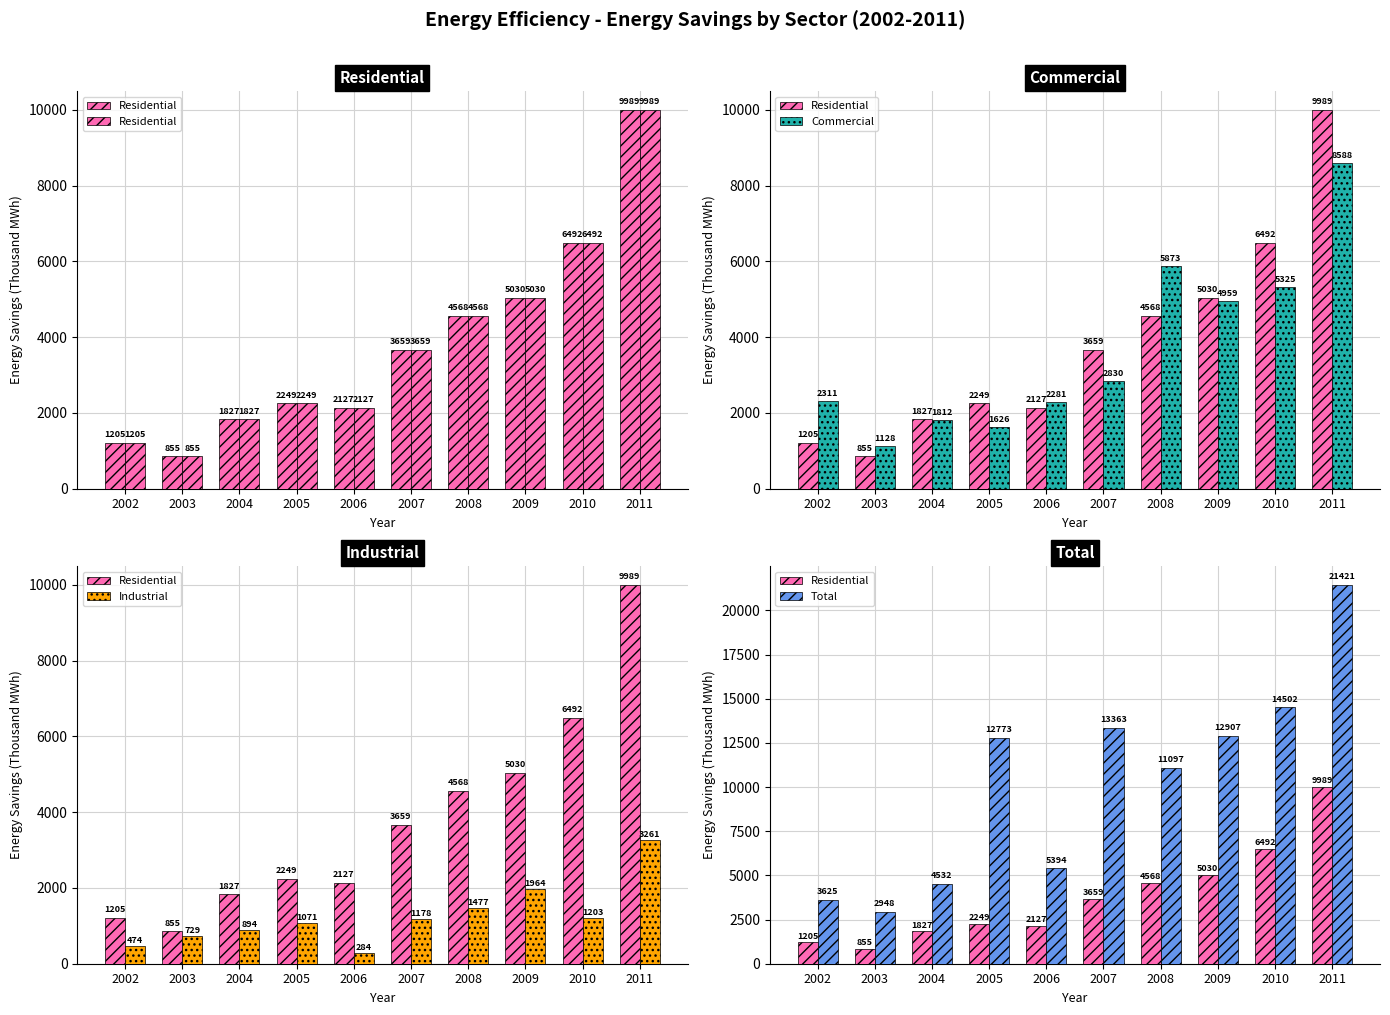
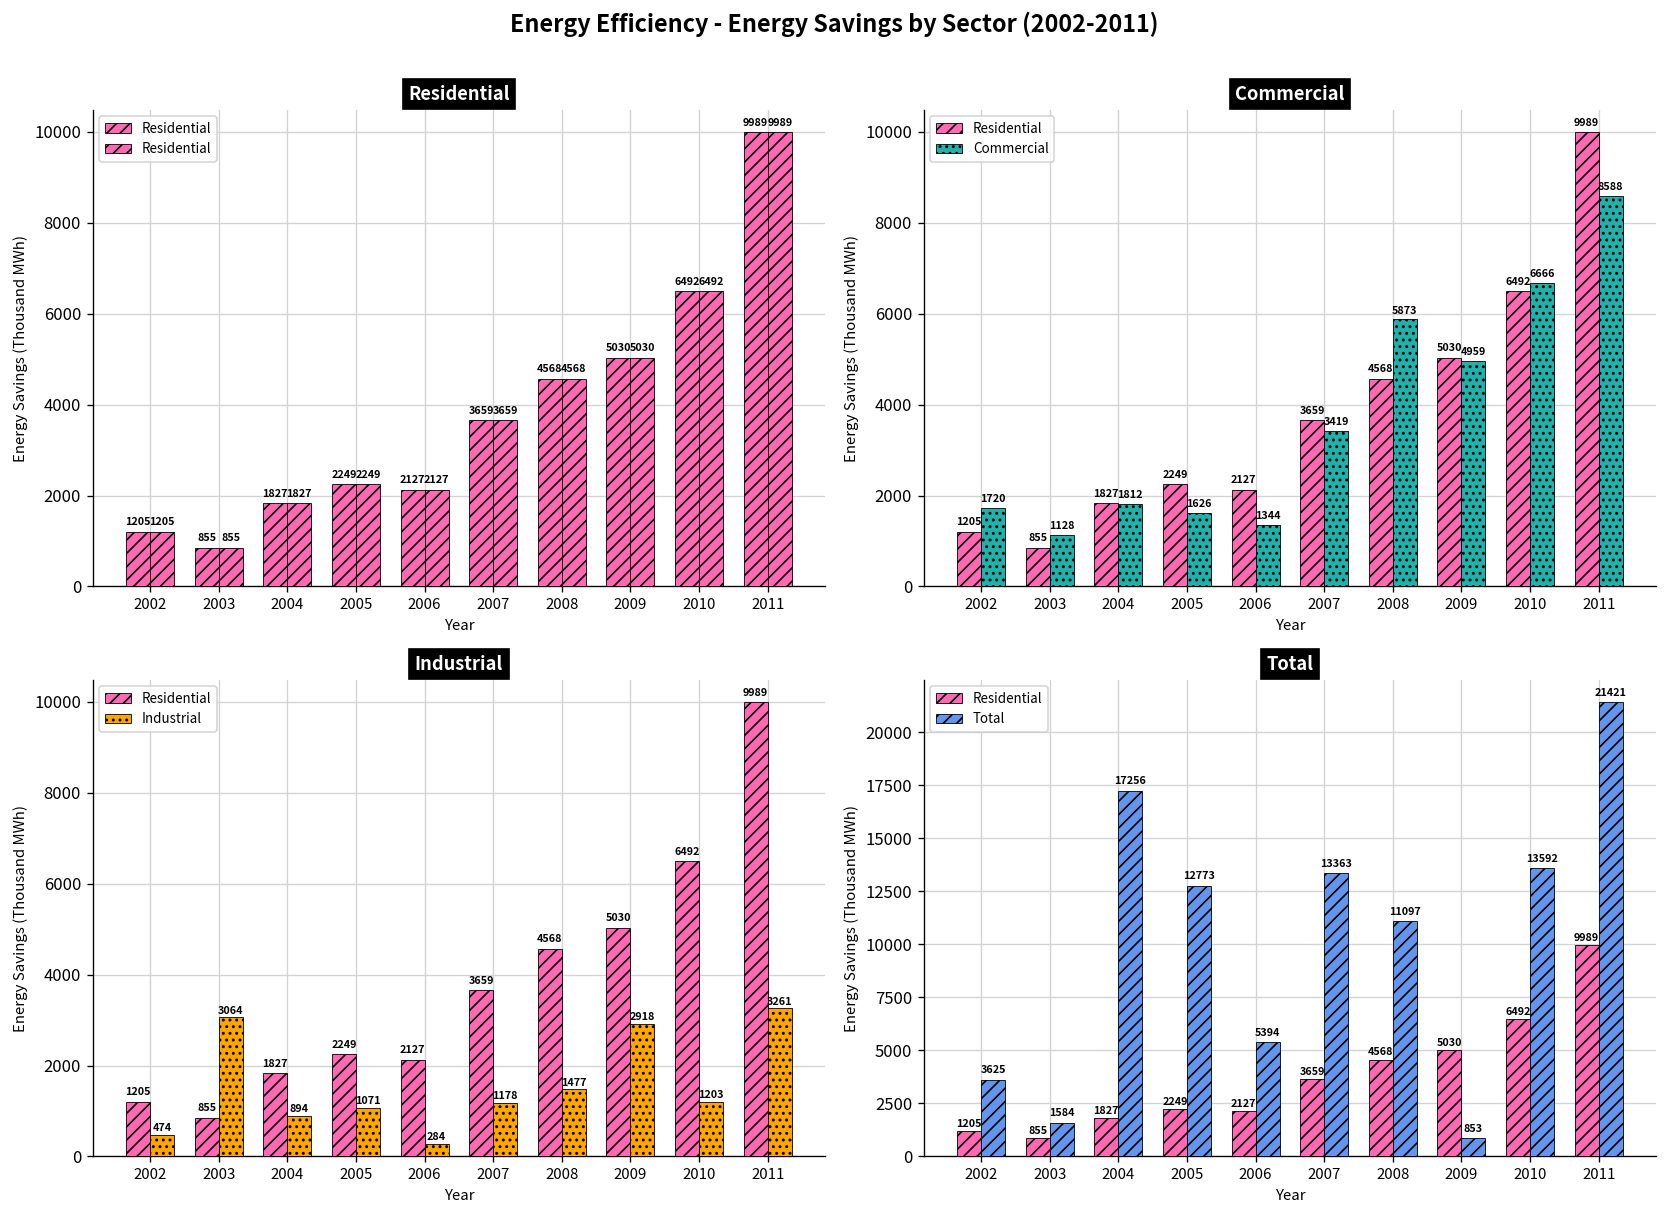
  {
    "Commercial": {
      "Residential": {
        "2002": 1205,
        "2003": 855,
        "2004": 1827,
        "2005": 2249,
        "2006": 2127,
        "2007": 3659,
        "2008": 4568,
        "2009": 5030,
        "2010": 6492,
        "2011": 9989
      },
      "Commercial": {
-       "2002": 2311,
+       "2002": 1720,
        "2003": 1128,
        "2004": 1812,
        "2005": 1626,
-       "2006": 2281,
-       "2007": 2830,
+       "2006": 1344,
+       "2007": 3419,
        "2008": 5873,
        "2009": 4959,
-       "2010": 5325,
+       "2010": 6666,
        "2011": 8588
      }
    },
    "Industrial": {
      "Residential": {
        "2002": 1205,
        "2003": 855,
        "2004": 1827,
        "2005": 2249,
        "2006": 2127,
        "2007": 3659,
        "2008": 4568,
        "2009": 5030,
        "2010": 6492,
        "2011": 9989
      },
      "Industrial": {
        "2002": 474,
-       "2003": 729,
+       "2003": 3064,
        "2004": 894,
        "2005": 1071,
        "2006": 284,
        "2007": 1178,
        "2008": 1477,
-       "2009": 1964,
+       "2009": 2918,
        "2010": 1203,
        "2011": 3261
      }
    },
    "Total": {
      "Residential": {
        "2002": 1205,
        "2003": 855,
        "2004": 1827,
        "2005": 2249,
        "2006": 2127,
        "2007": 3659,
        "2008": 4568,
        "2009": 5030,
        "2010": 6492,
        "2011": 9989
      },
      "Total": {
        "2002": 3625,
-       "2003": 2948,
-       "2004": 4532,
+       "2003": 1584,
+       "2004": 17256,
        "2005": 12773,
        "2006": 5394,
        "2007": 13363,
        "2008": 11097,
-       "2009": 12907,
-       "2010": 14502,
+       "2009": 853,
+       "2010": 13592,
        "2011": 21421
      }
    }
  }
